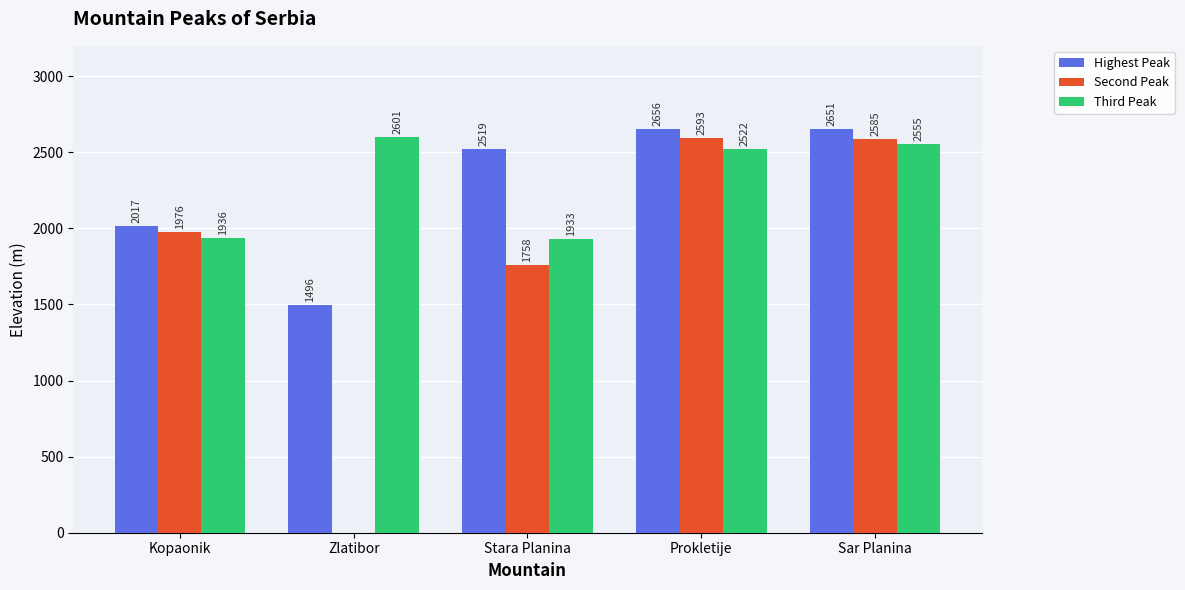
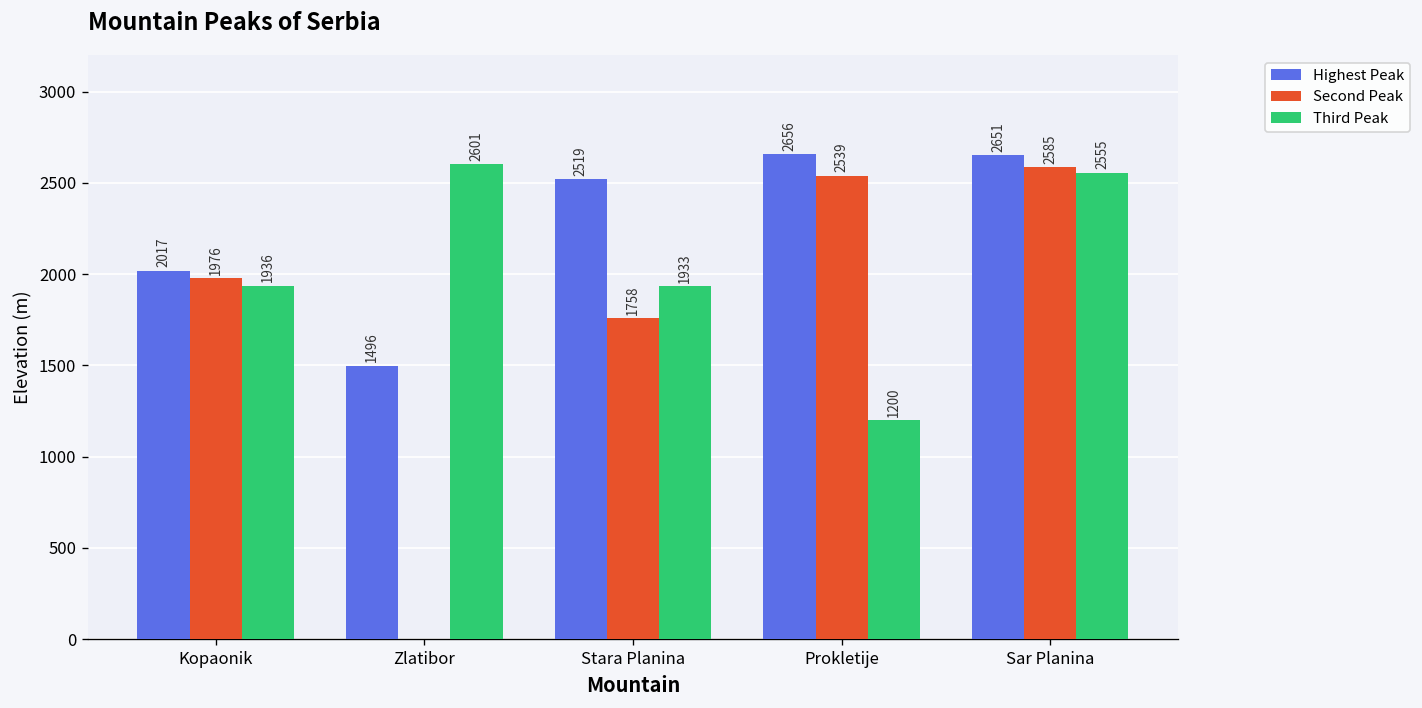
  {
    "Highest Peak": {
      "Kopaonik": 2017,
      "Zlatibor": 1496,
      "Stara Planina": 2519,
      "Prokletije": 2656,
      "Sar Planina": 2651
    },
    "Second Peak": {
      "Kopaonik": 1976,
      "Stara Planina": 1758,
-     "Prokletije": 2593,
+     "Prokletije": 2539,
      "Sar Planina": 2585
    },
    "Third Peak": {
      "Kopaonik": 1936,
      "Zlatibor": 2601,
      "Stara Planina": 1933,
-     "Prokletije": 2522,
+     "Prokletije": 1200,
      "Sar Planina": 2555
    }
  }
